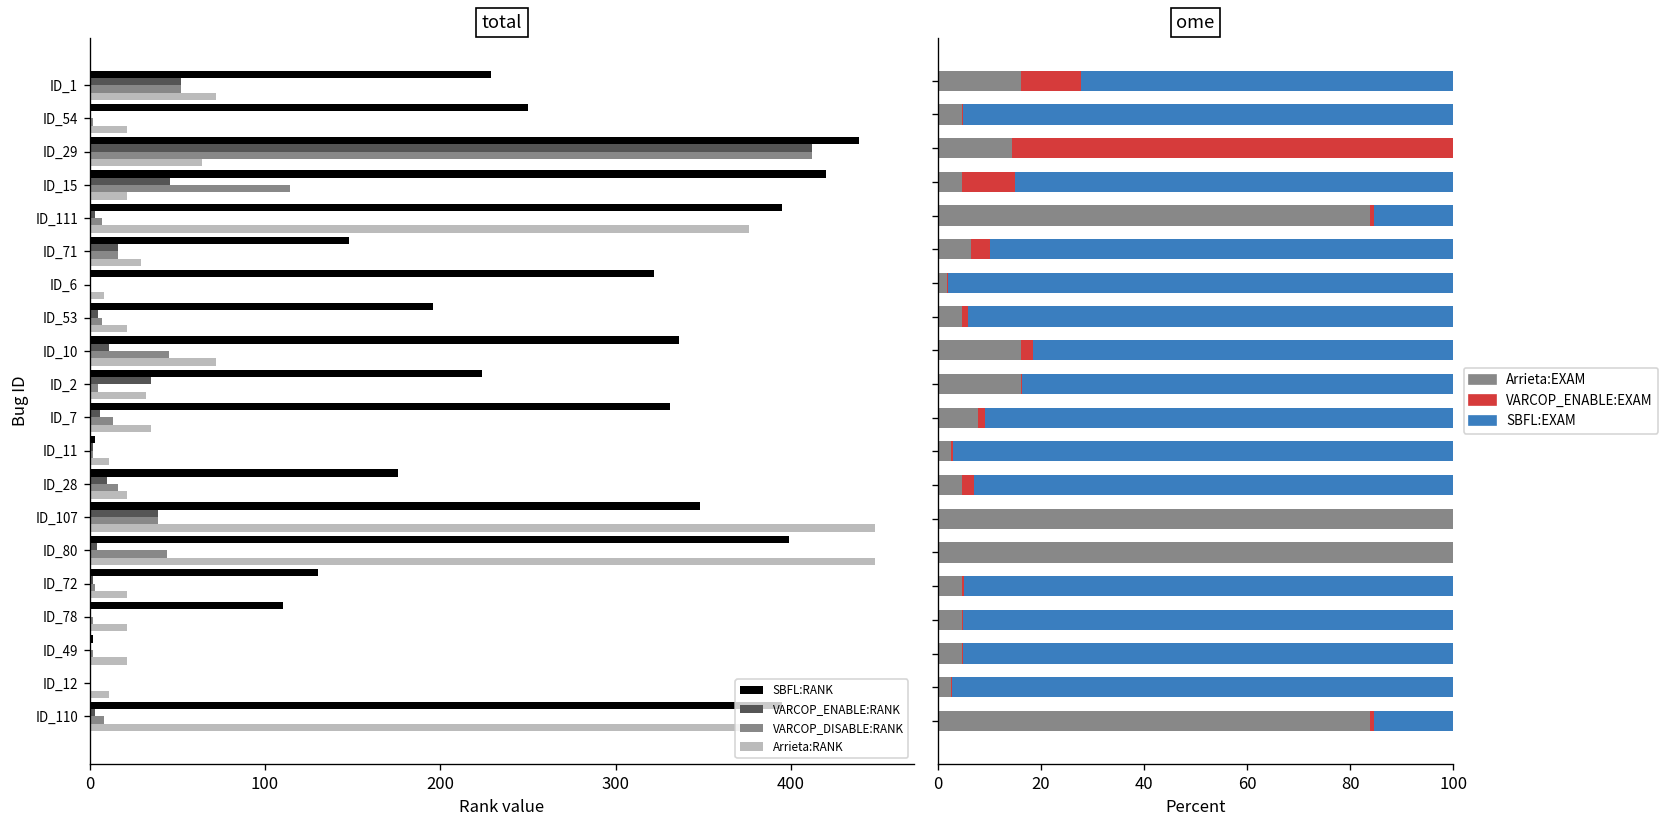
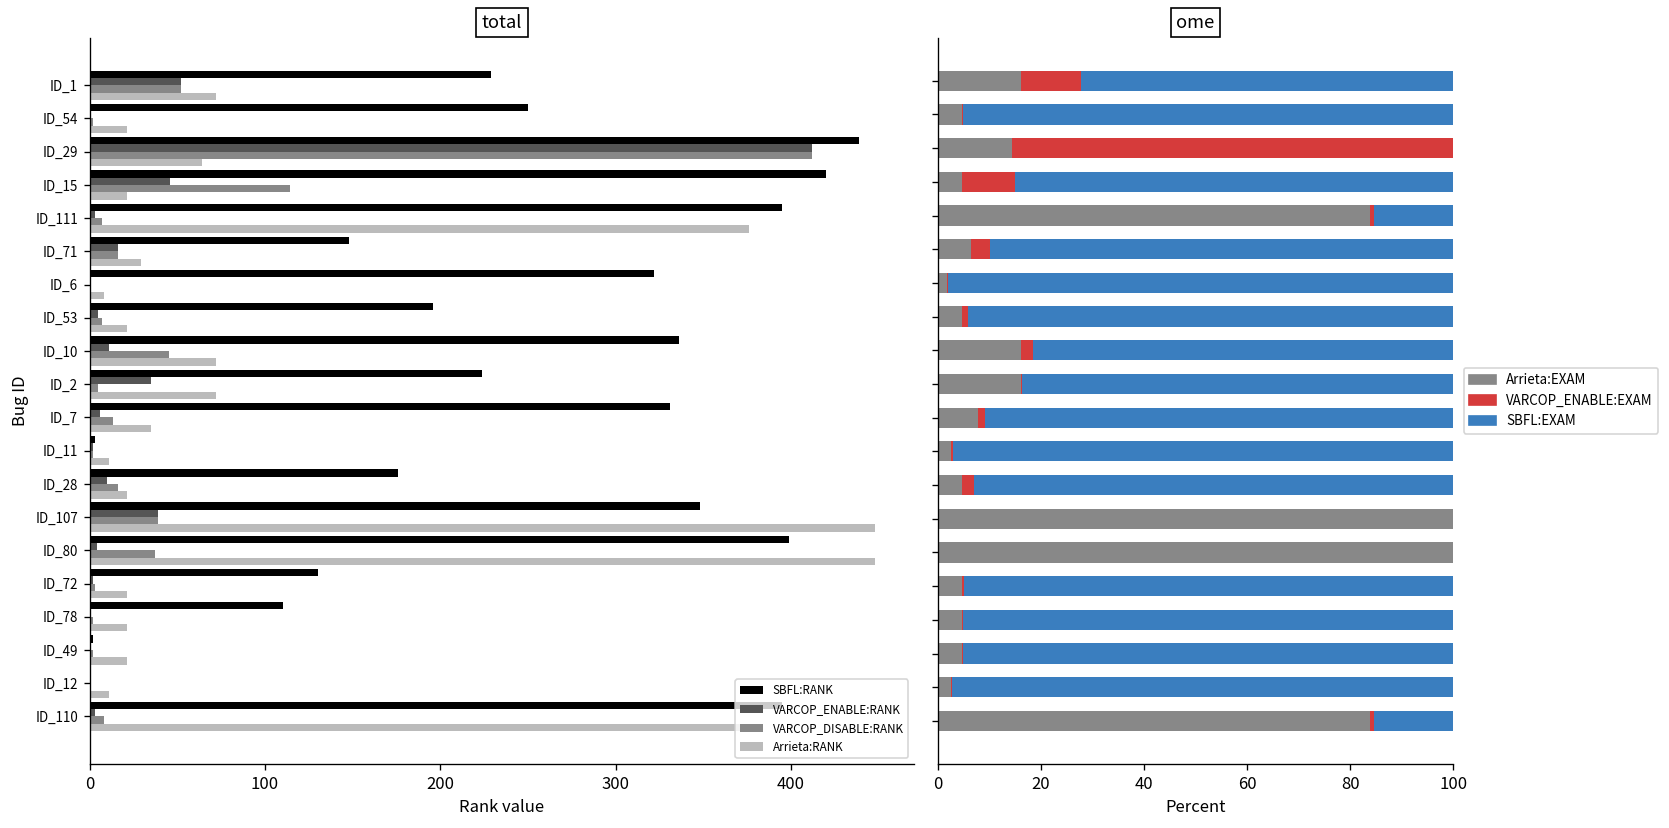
  {
    "total": {
      "SBFL:RANK": {
        "ID_1": 229,
        "ID_54": 250,
        "ID_29": 439,
        "ID_15": 420,
        "ID_111": 395,
        "ID_71": 148,
        "ID_6": 322,
        "ID_53": 196,
        "ID_10": 336,
        "ID_2": 224,
        "ID_7": 331,
        "ID_11": 3,
        "ID_28": 176,
        "ID_107": 348,
        "ID_80": 399,
        "ID_72": 130,
        "ID_78": 110,
        "ID_49": 2
      },
      "VARCOP_ENABLE:RANK": {
        "ID_1": 52,
        "ID_29": 412,
        "ID_15": 46,
        "ID_111": 3,
        "ID_71": 16,
        "ID_53": 5,
        "ID_10": 11,
        "ID_2": 35,
        "ID_7": 6,
        "ID_11": 2,
        "ID_28": 10,
        "ID_107": 39,
        "ID_80": 4,
        "ID_72": 2,
        "ID_110": 3
      },
      "VARCOP_DISABLE:RANK": {
        "ID_1": 52,
        "ID_54": 2,
        "ID_29": 412,
        "ID_15": 114,
        "ID_111": 7,
        "ID_71": 16,
        "ID_53": 7,
        "ID_10": 45,
        "ID_2": 5,
        "ID_7": 13,
        "ID_11": 2,
        "ID_28": 16,
        "ID_107": 39,
-       "ID_80": 44,
+       "ID_80": 37,
        "ID_72": 3,
        "ID_78": 2,
        "ID_49": 2,
        "ID_110": 8
      },
      "Arrieta:RANK": {
        "ID_1": 72,
        "ID_54": 21,
        "ID_29": 64,
        "ID_15": 21,
        "ID_111": 376,
        "ID_71": 29,
        "ID_6": 8,
        "ID_53": 21,
        "ID_10": 72,
-       "ID_2": 32,
+       "ID_2": 72,
        "ID_7": 35,
        "ID_11": 11,
        "ID_28": 21,
        "ID_107": 448,
        "ID_80": 448,
        "ID_72": 21,
        "ID_78": 21,
        "ID_49": 21,
        "ID_12": 11
      }
    }
  }
